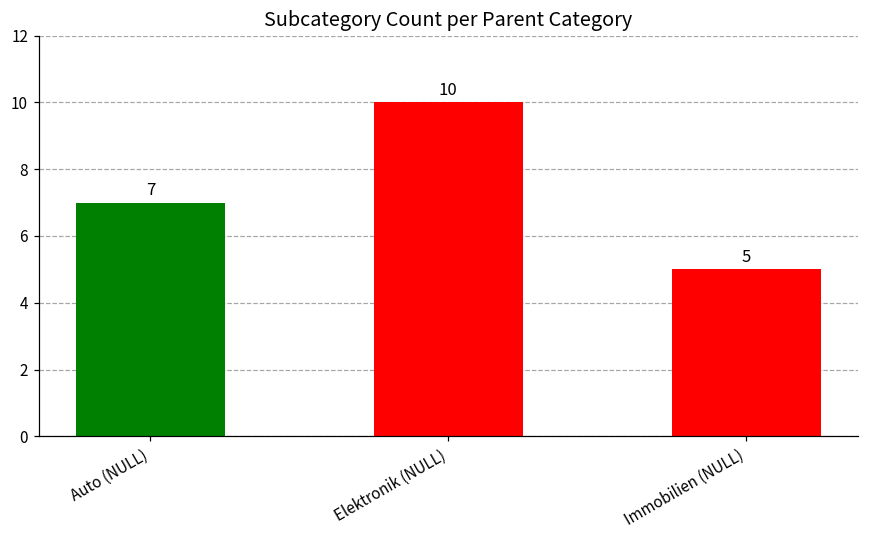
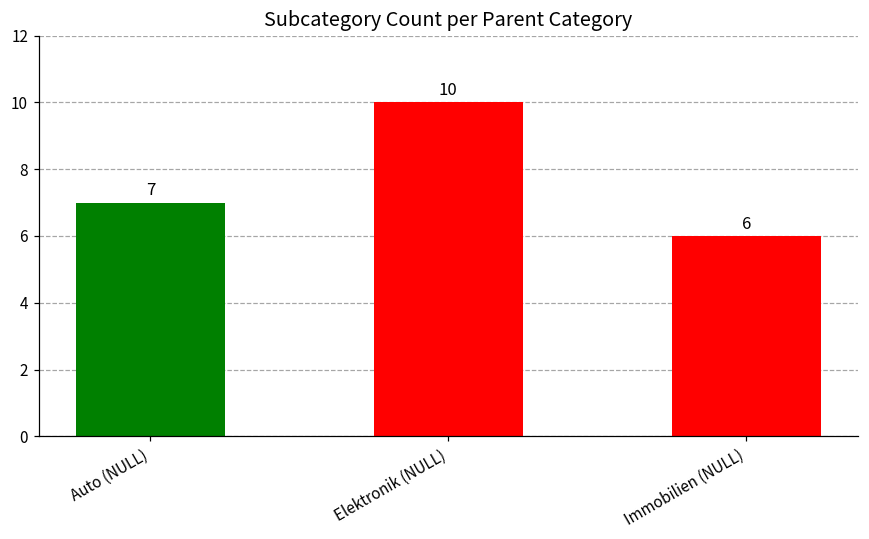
  {
    "Auto (NULL)": 7,
    "Elektronik (NULL)": 10,
-   "Immobilien (NULL)": 5
+   "Immobilien (NULL)": 6
  }
